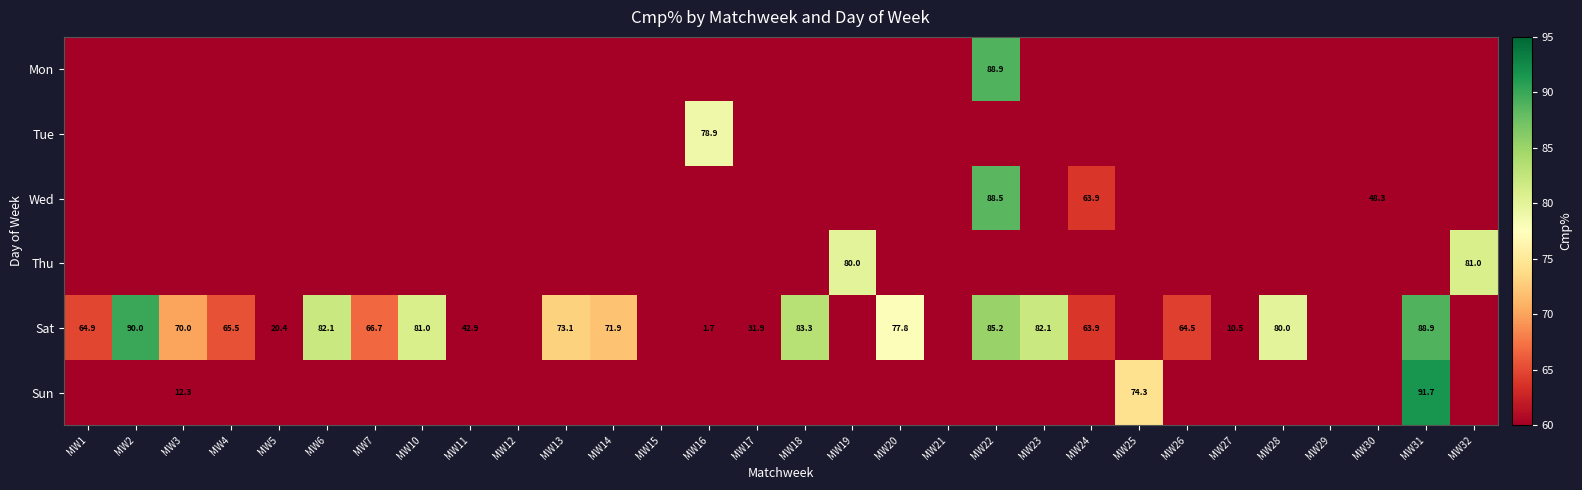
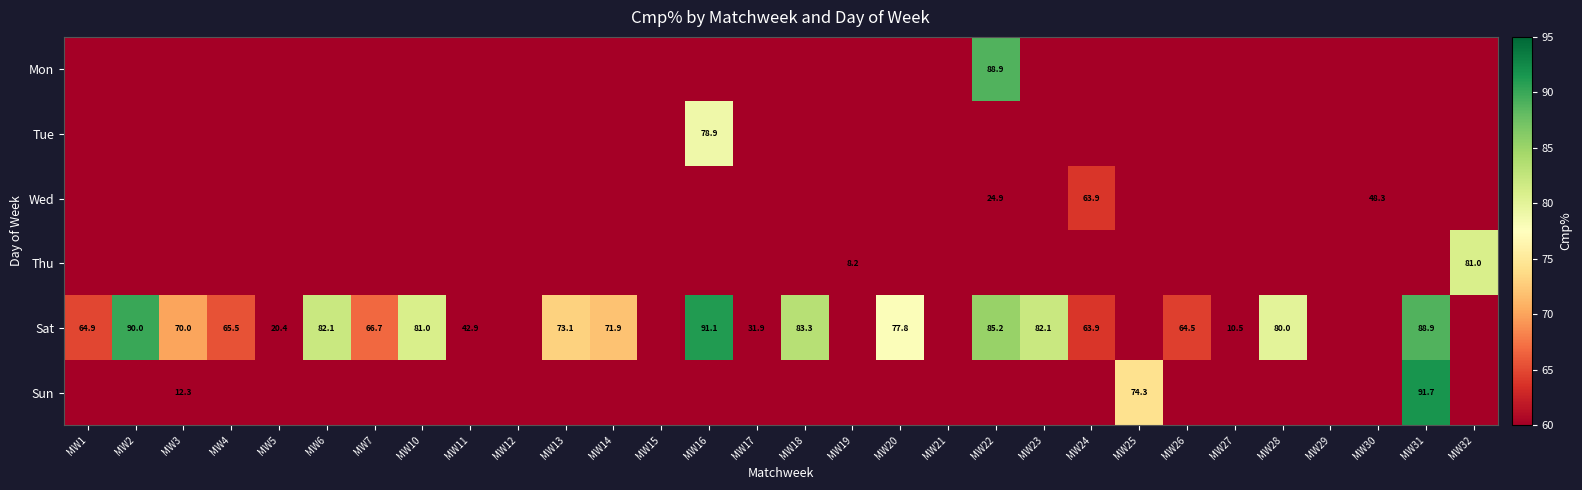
  {
    "Mon": {
      "MW22": 88.9
    },
    "Tue": {
      "MW16": 78.9
    },
    "Wed": {
-     "MW22": 88.5,
+     "MW22": 24.9,
      "MW24": 63.9,
      "MW30": 48.3
    },
    "Thu": {
-     "MW19": 80.0,
+     "MW19": 8.2,
      "MW32": 81.0
    },
    "Sat": {
      "MW1": 64.9,
      "MW2": 90.0,
      "MW3": 70.0,
      "MW4": 65.5,
      "MW5": 20.4,
      "MW6": 82.1,
      "MW7": 66.7,
      "MW10": 81.0,
      "MW11": 42.9,
      "MW13": 73.1,
      "MW14": 71.9,
-     "MW16": 1.7,
+     "MW16": 91.1,
      "MW17": 31.9,
      "MW18": 83.3,
      "MW20": 77.8,
      "MW22": 85.2,
      "MW23": 82.1,
      "MW24": 63.9,
      "MW26": 64.5,
      "MW27": 10.5,
      "MW28": 80.0,
      "MW31": 88.9
    },
    "Sun": {
      "MW3": 12.3,
      "MW25": 74.3,
      "MW31": 91.7
    }
  }
